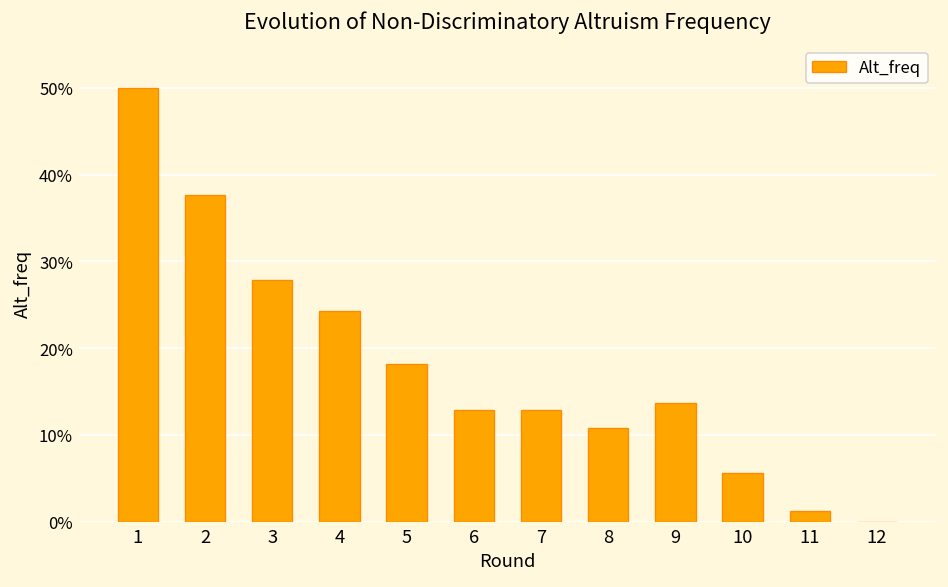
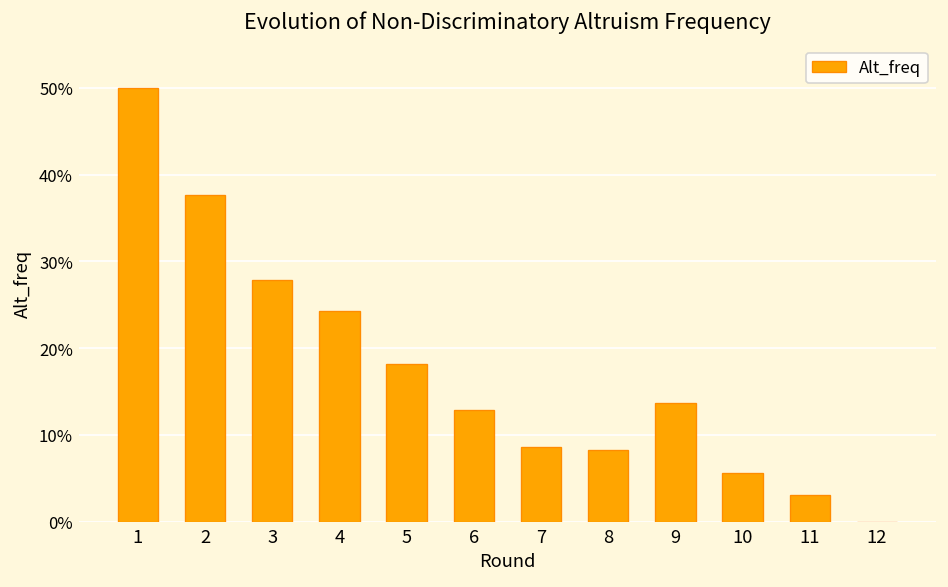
  {
    "1": "50%",
    "2": "38%",
    "3": "28%",
    "4": "24%",
    "5": "18%",
    "6": "13%",
-   "7": "13%",
-   "8": "11%",
+   "7": "9%",
+   "8": "8%",
    "9": "14%",
    "10": "6%",
-   "11": "1%",
+   "11": "3%",
    "12": "0%"
  }
